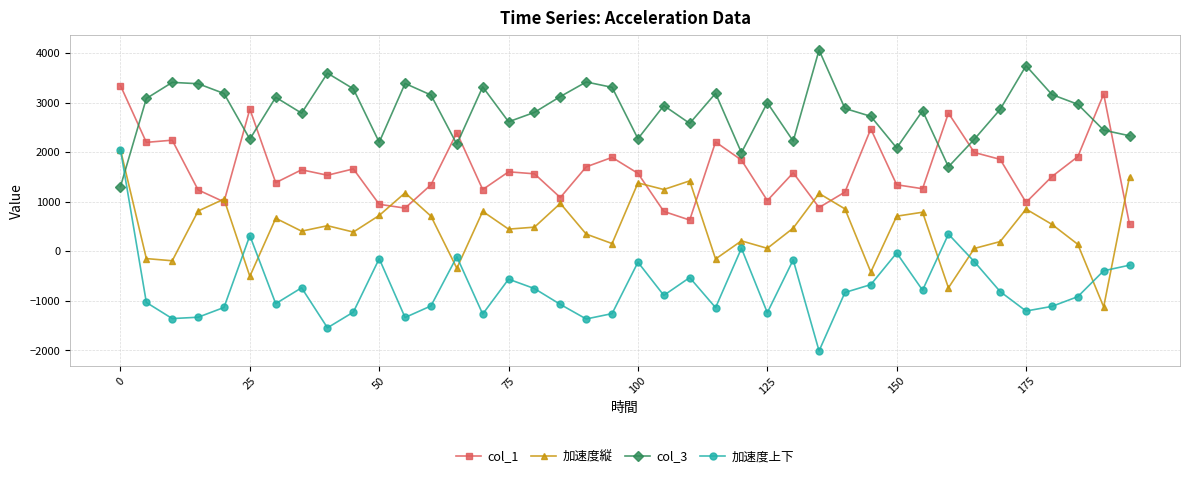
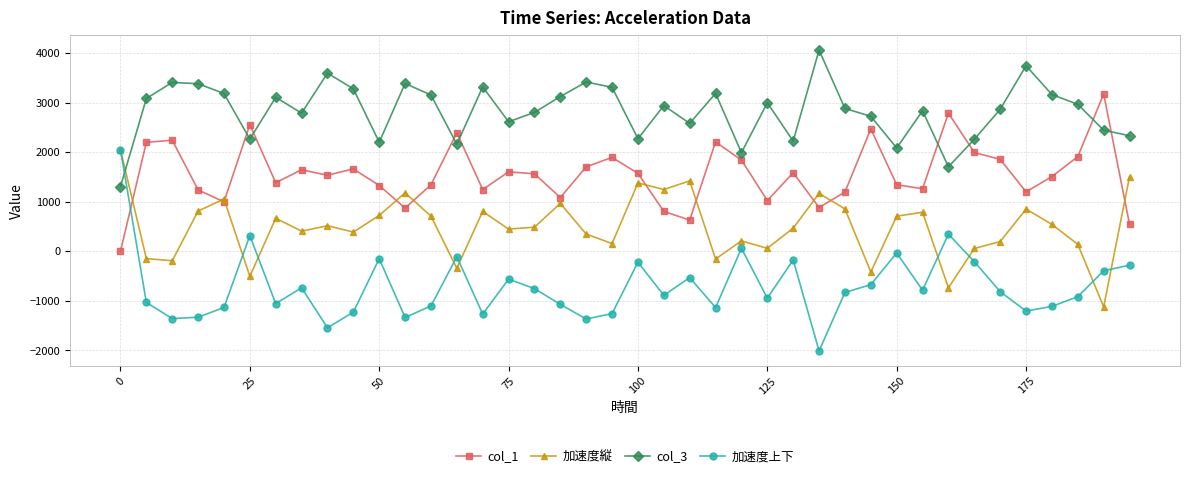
  {
    "col_1": {
-     "0": 3300,
-     "25": 2900,
-     "50": 900,
+     "0": 0,
+     "25": 2600,
+     "50": 1300,
      "75": 1600,
      "100": 1600,
      "125": 1000,
      "150": 1300,
-     "175": 1000
+     "175": 1200
    },
    "加速度縦": {
      "25": -500,
      "50": 700,
      "75": 400,
      "100": 1400,
      "125": 100,
      "150": 700,
      "175": 900
    },
    "col_3": {
      "0": 1300,
      "25": 2300,
      "50": 2200,
      "75": 2600,
      "100": 2300,
      "125": 3000,
      "150": 2100,
      "175": 3700
    },
    "加速度上下": {
      "25": 300,
      "50": -200,
      "75": -600,
      "100": -200,
-     "125": -1200,
+     "125": -900,
      "150": 0,
      "175": -1200
    }
  }
